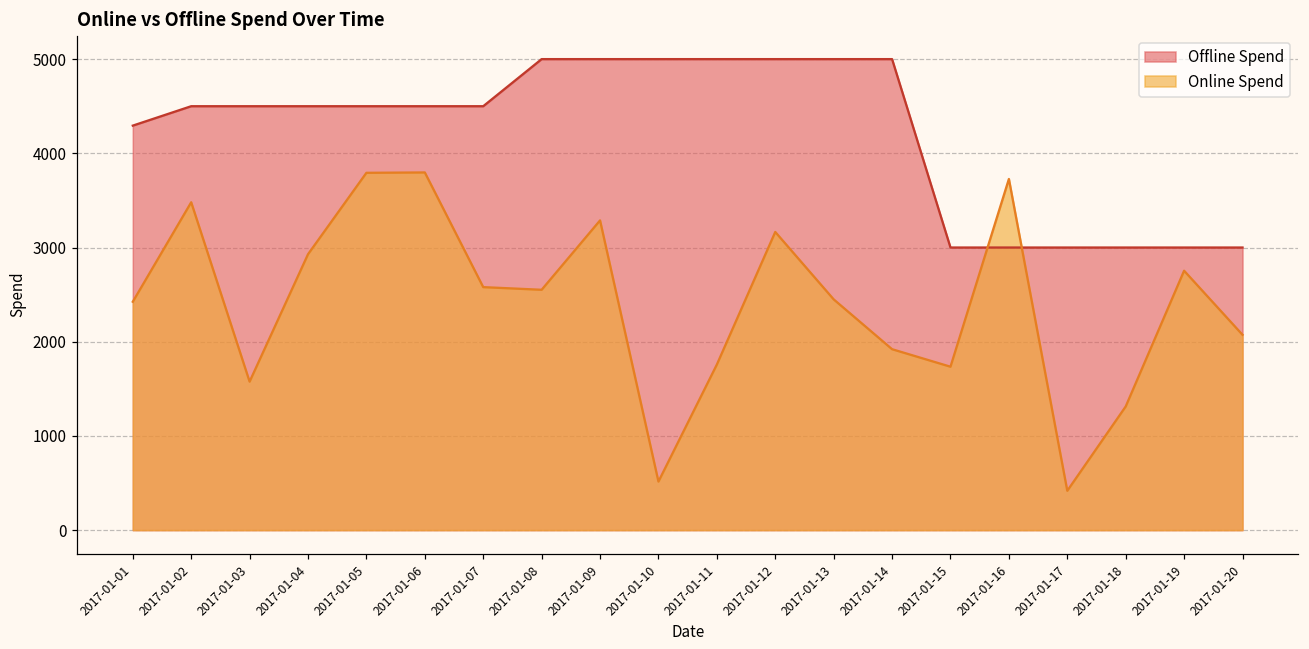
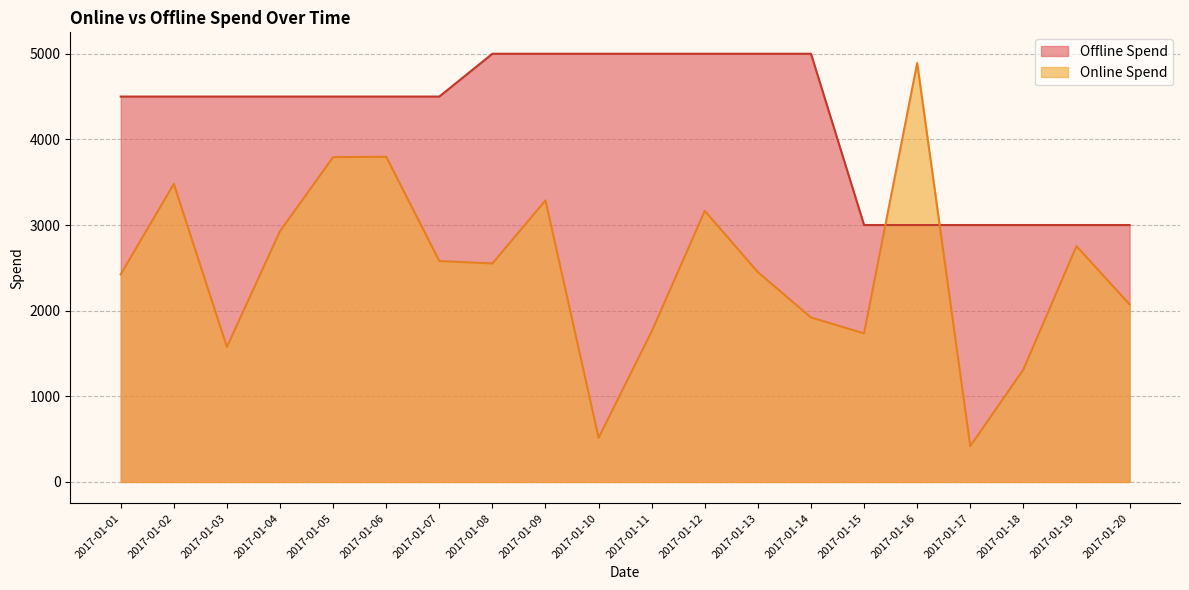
  {
    "Offline Spend": {
-     "2017-01-01": 4300,
+     "2017-01-01": 4500,
      "2017-01-02": 4500,
      "2017-01-03": 4500,
      "2017-01-04": 4500,
      "2017-01-05": 4500,
      "2017-01-06": 4500,
      "2017-01-07": 4500,
      "2017-01-08": 5000,
      "2017-01-09": 5000,
      "2017-01-10": 5000,
      "2017-01-11": 5000,
      "2017-01-12": 5000,
      "2017-01-13": 5000,
      "2017-01-14": 5000,
      "2017-01-15": 3000,
      "2017-01-16": 3000,
      "2017-01-17": 3000,
      "2017-01-18": 3000,
      "2017-01-19": 3000,
      "2017-01-20": 3000
    },
    "Online Spend": {
      "2017-01-01": 2400,
      "2017-01-02": 3500,
      "2017-01-03": 1600,
      "2017-01-04": 2900,
      "2017-01-05": 3800,
      "2017-01-06": 3800,
      "2017-01-07": 2600,
      "2017-01-08": 2600,
      "2017-01-09": 3300,
      "2017-01-10": 500,
      "2017-01-11": 1800,
      "2017-01-12": 3200,
      "2017-01-13": 2400,
      "2017-01-14": 1900,
      "2017-01-15": 1700,
-     "2017-01-16": 3700,
+     "2017-01-16": 4900,
      "2017-01-17": 400,
      "2017-01-18": 1300,
      "2017-01-19": 2800,
      "2017-01-20": 2100
    }
  }
